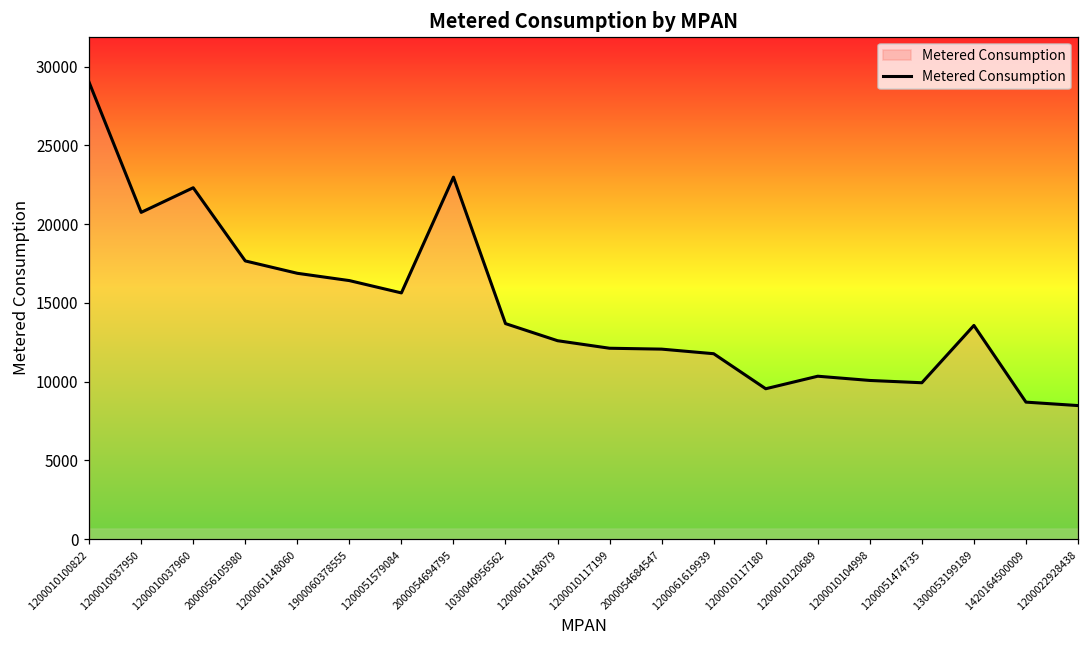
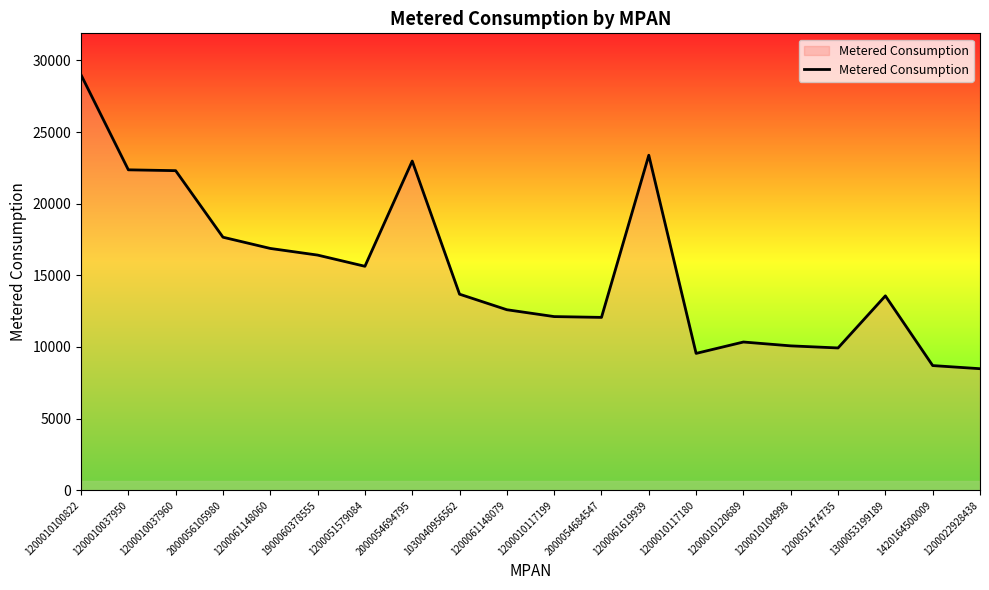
  {
    "1200010100822": 29000,
-   "1200010037950": 20700,
+   "1200010037950": 22400,
    "1200010037960": 22300,
    "2000056105980": 17700,
    "1200061148060": 16900,
    "1900060378555": 16400,
    "1200051579084": 15600,
    "2000054694795": 23000,
    "1030040956562": 13700,
    "1200061148079": 12600,
    "1200010117199": 12100,
    "2000054684547": 12100,
-   "1200061619939": 11800,
+   "1200061619939": 23400,
    "1200010117180": 9500,
    "1200010120689": 10300,
    "1200010104998": 10100,
    "1200051474735": 9900,
    "1300053199189": 13600,
    "1420164500009": 8700,
    "1200022928438": 8500
  }
